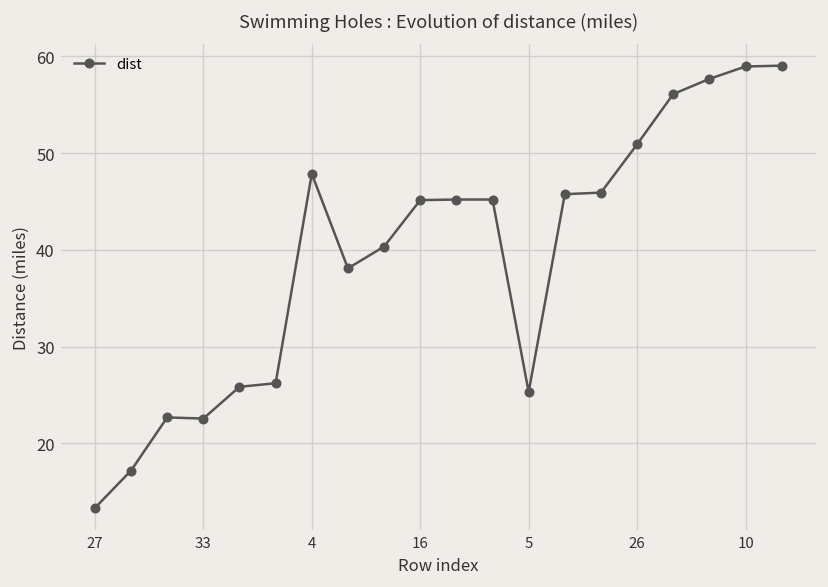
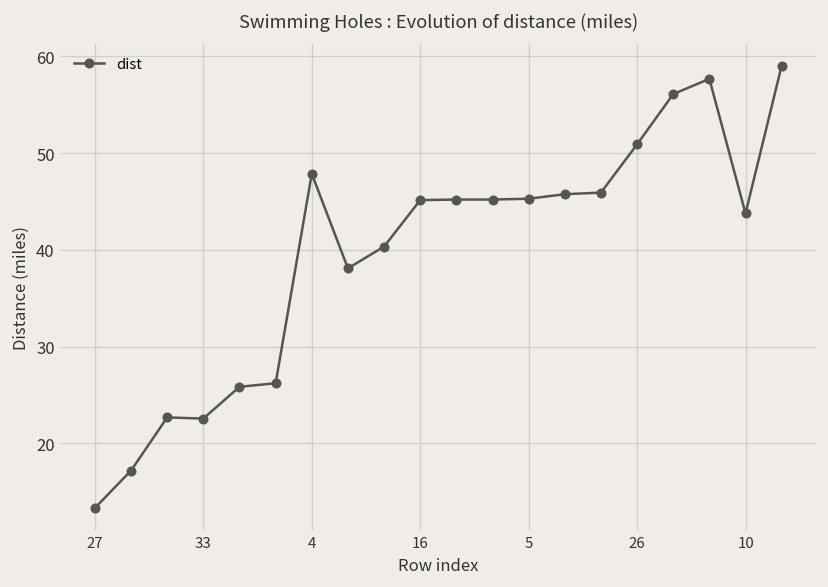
  {
    "27": 13,
    "33": 23,
    "4": 48,
    "16": 45,
-   "5": 25,
+   "5": 45,
    "26": 51,
-   "10": 59
+   "10": 44
  }
